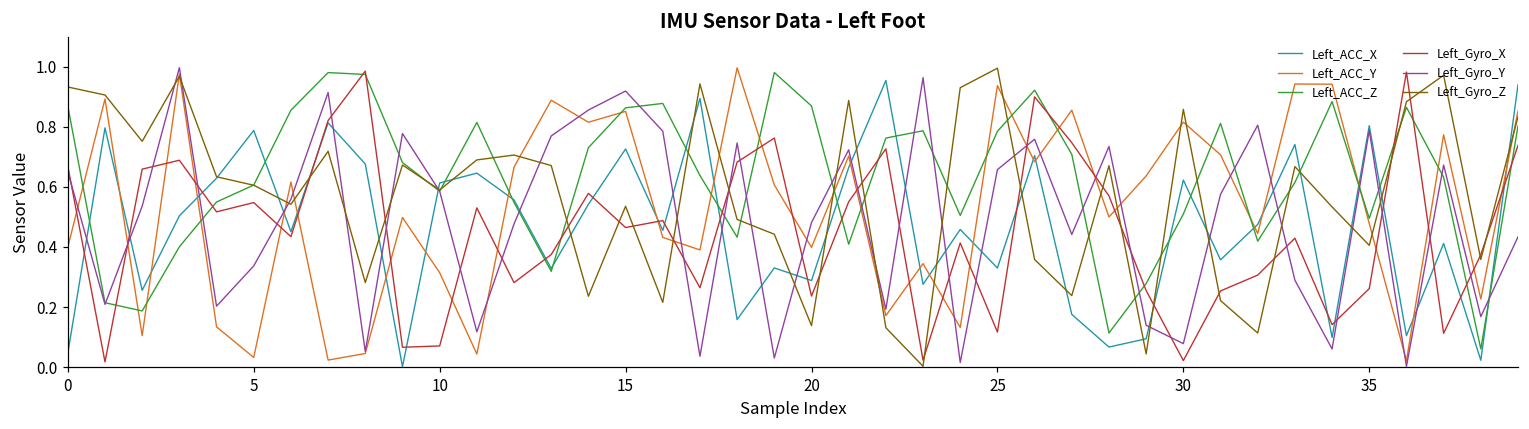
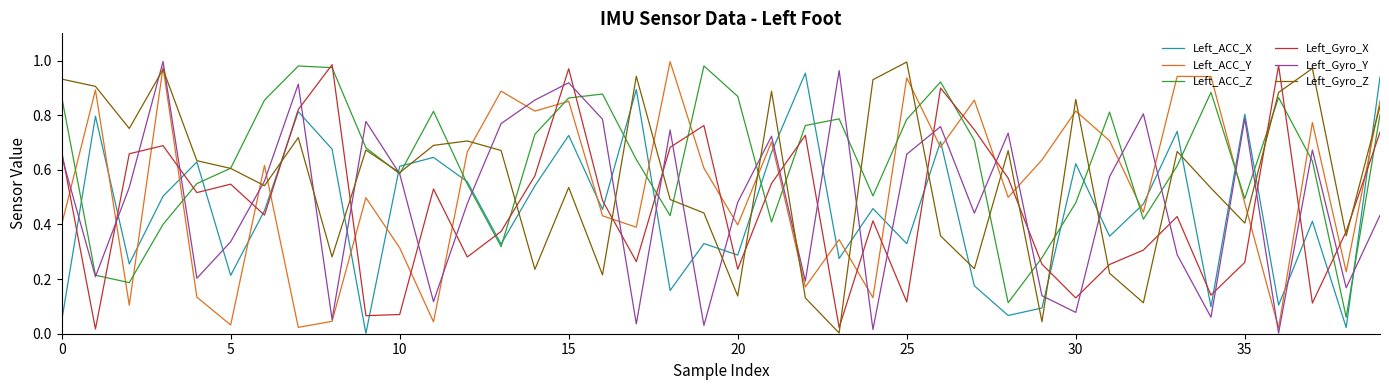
  {
    "Left_ACC_X": {
      "0": 0.05,
-     "5": 0.79,
+     "5": 0.21,
      "10": 0.61,
      "15": 0.73,
      "20": 0.29,
      "25": 0.33,
      "30": 0.62,
      "35": 0.80
    },
    "Left_ACC_Y": {
      "0": 0.40,
      "5": 0.03,
      "10": 0.31,
      "15": 0.85,
      "20": 0.40,
      "25": 0.94,
      "30": 0.82,
      "35": 0.48
    },
    "Left_ACC_Z": {
      "0": 0.87,
      "15": 0.86,
      "20": 0.87,
      "25": 0.78,
-     "30": 0.51,
+     "30": 0.48,
      "35": 0.50
    },
    "Left_Gyro_X": {
      "0": 0.67,
      "5": 0.55,
      "10": 0.07,
-     "15": 0.46,
+     "15": 0.97,
      "20": 0.24,
      "25": 0.12,
-     "30": 0.02,
+     "30": 0.13,
      "35": 0.26
    },
    "Left_Gyro_Y": {
      "0": 0.65,
      "5": 0.34,
      "15": 0.92,
      "20": 0.48,
      "25": 0.66,
      "30": 0.08,
      "35": 0.79
    },
    "Left_Gyro_Z": {
      "0": 0.93,
      "15": 0.54,
      "20": 0.14,
      "25": 1.00,
      "30": 0.86,
      "35": 0.41
    }
  }
